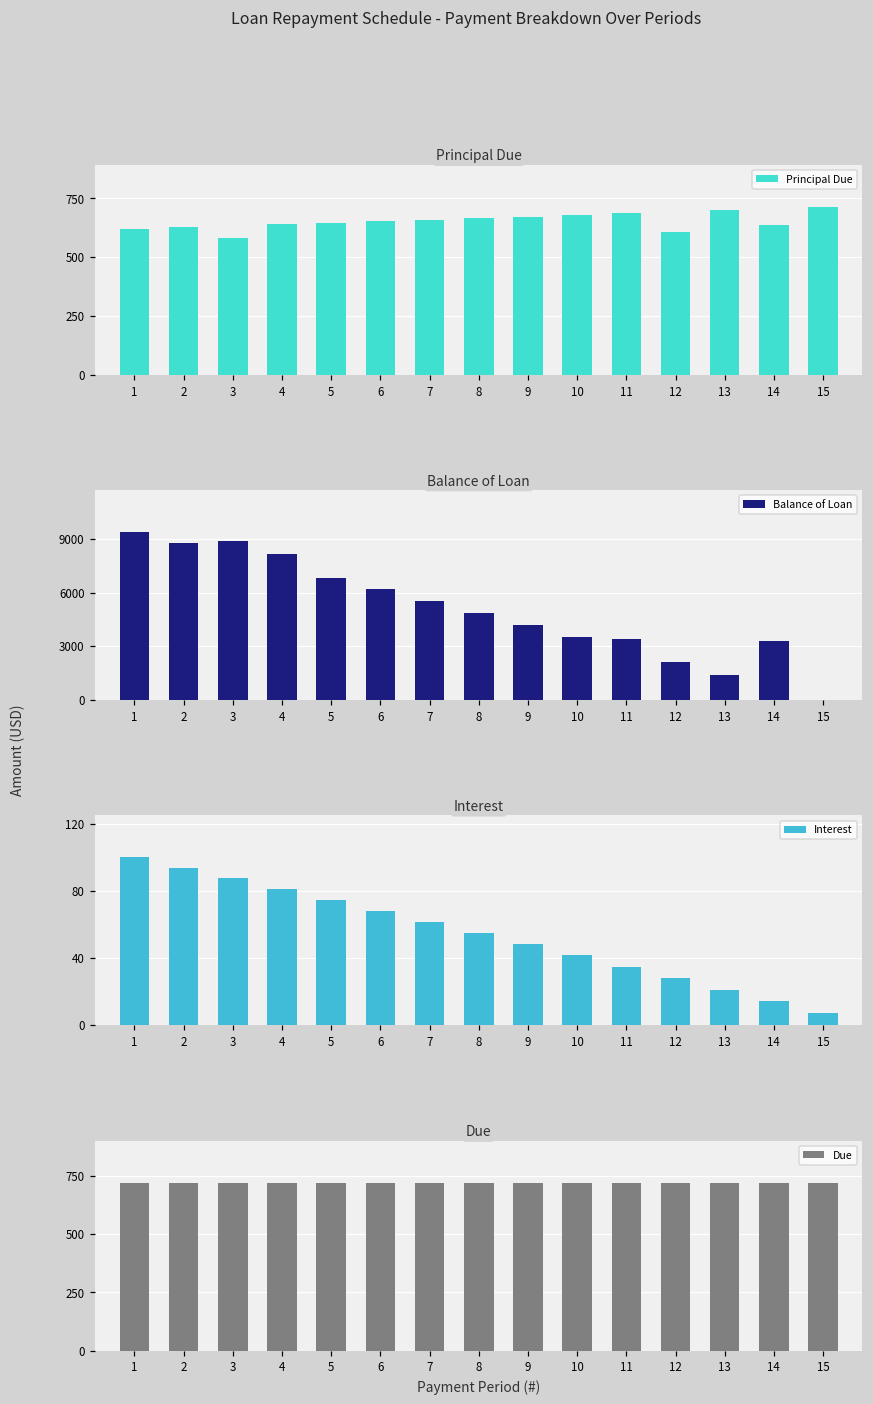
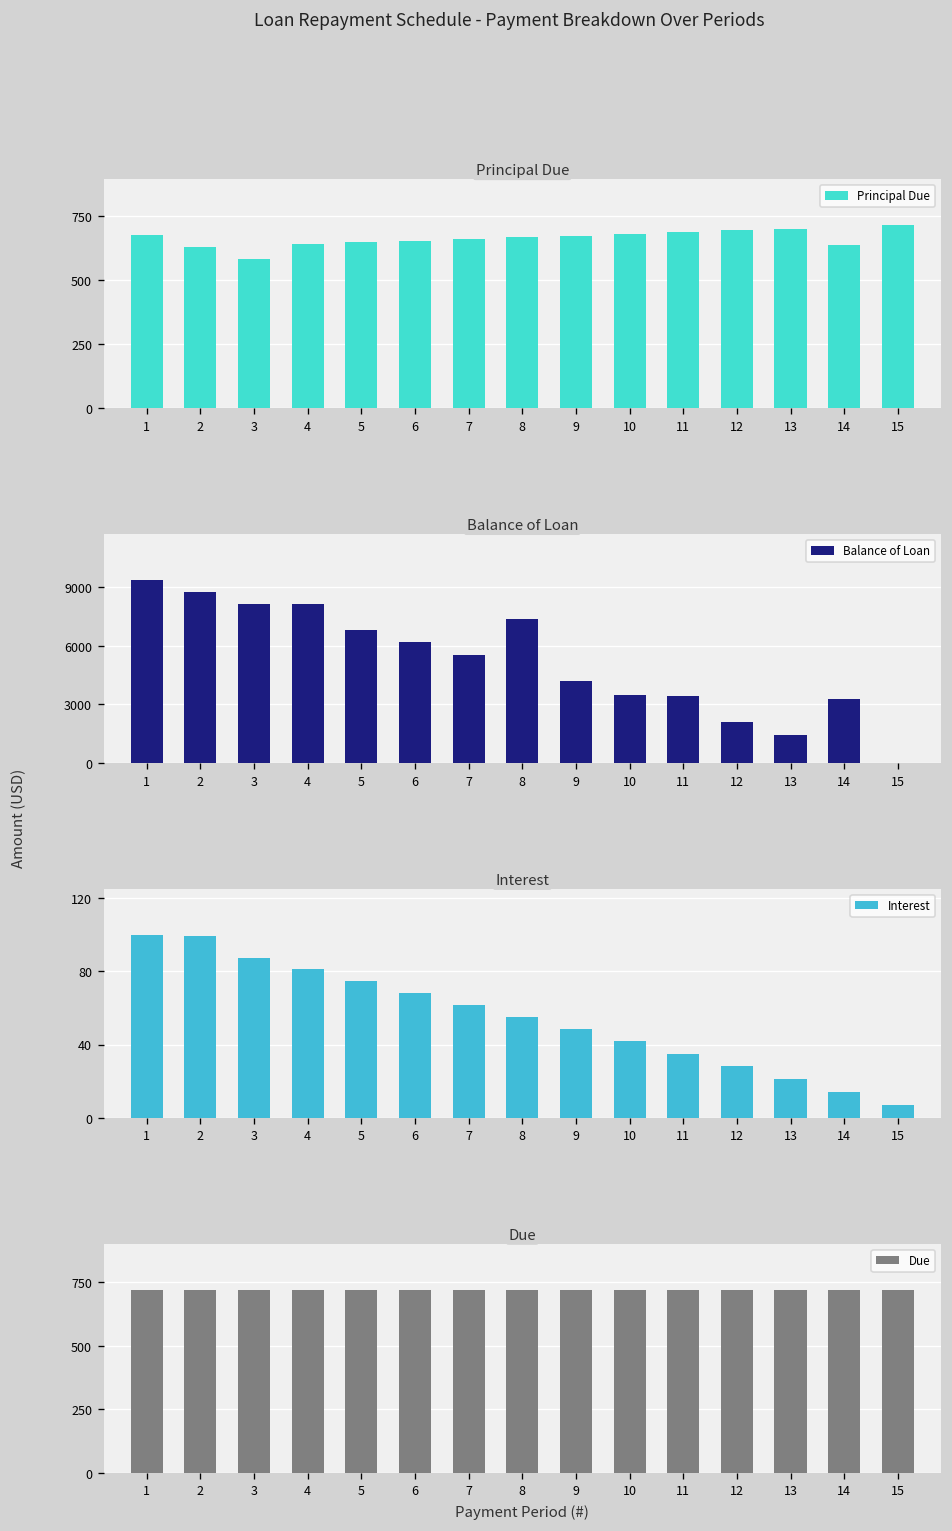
  {
    "Principal Due": {
-     "1": 620,
+     "1": 670,
      "2": 630,
      "3": 580,
      "4": 640,
      "5": 650,
      "6": 650,
      "7": 660,
      "8": 670,
      "9": 670,
      "10": 680,
      "11": 690,
-     "12": 600,
+     "12": 690,
      "13": 700,
      "14": 640,
      "15": 710
    },
    "Balance of Loan": {
      "1": 9400,
      "2": 8800,
-     "3": 8900,
+     "3": 8100,
      "4": 8100,
      "5": 6800,
      "6": 6200,
      "7": 5500,
-     "8": 4900,
+     "8": 7300,
      "9": 4200,
      "10": 3500,
      "11": 3400,
      "12": 2100,
      "13": 1400,
      "14": 3300,
      "15": 0
    },
    "Interest": {
      "1": 100,
-     "2": 94,
+     "2": 99,
      "3": 88,
      "4": 81,
      "5": 75,
      "6": 68,
      "7": 62,
      "8": 55,
      "9": 49,
      "10": 42,
      "11": 35,
      "12": 28,
      "13": 21,
      "14": 14,
      "15": 7
    },
    "Due": {
      "1": 720,
      "2": 720,
      "3": 720,
      "4": 720,
      "5": 720,
      "6": 720,
      "7": 720,
      "8": 720,
      "9": 720,
      "10": 720,
      "11": 720,
      "12": 720,
      "13": 720,
      "14": 720,
      "15": 720
    }
  }
